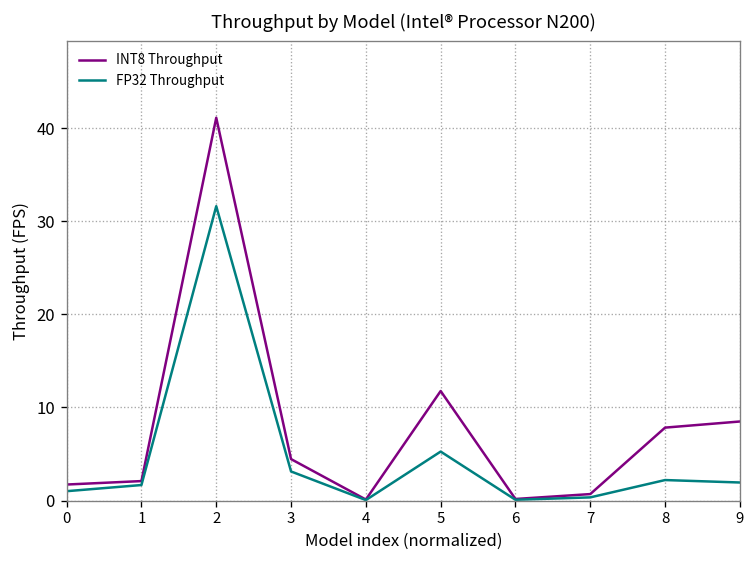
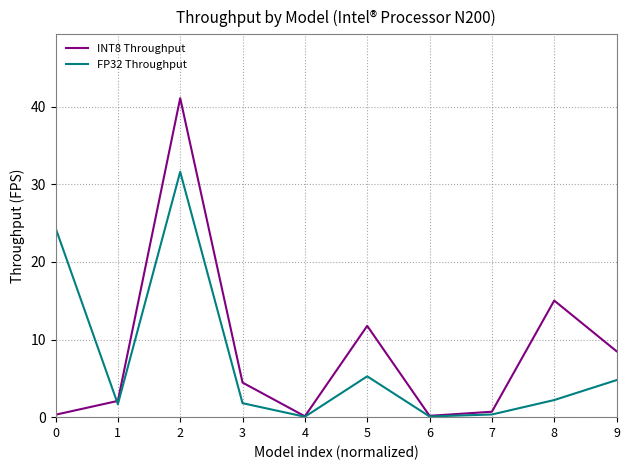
  {
    "INT8 Throughput": {
-     "0": 2,
+     "0": 0,
      "1": 2,
      "2": 41,
      "3": 4,
      "5": 12,
      "7": 1,
-     "8": 8,
+     "8": 15,
      "9": 8
    },
    "FP32 Throughput": {
-     "0": 1,
+     "0": 24,
      "1": 2,
      "2": 32,
-     "3": 3,
+     "3": 2,
      "5": 5,
      "7": 0,
      "8": 2,
-     "9": 2
+     "9": 5
    }
  }
